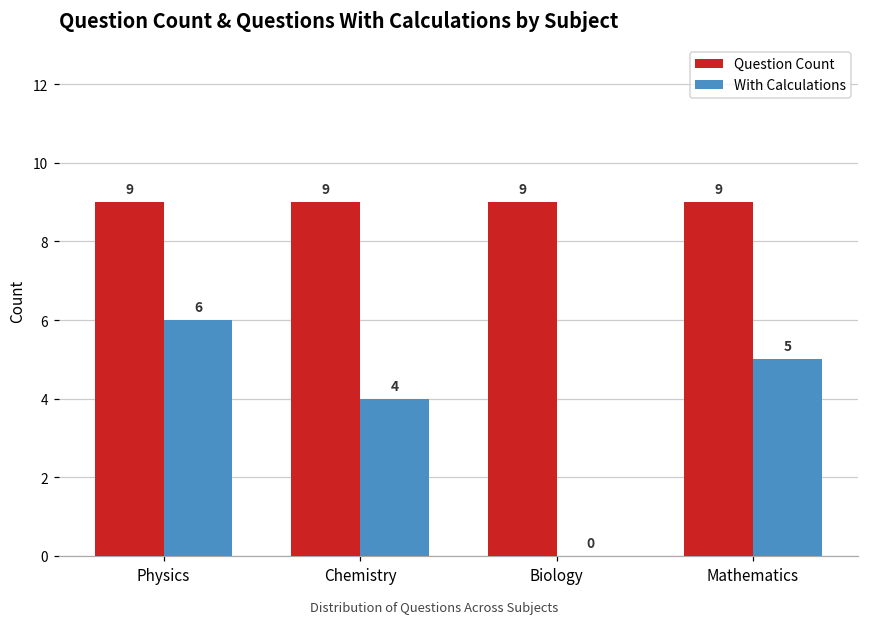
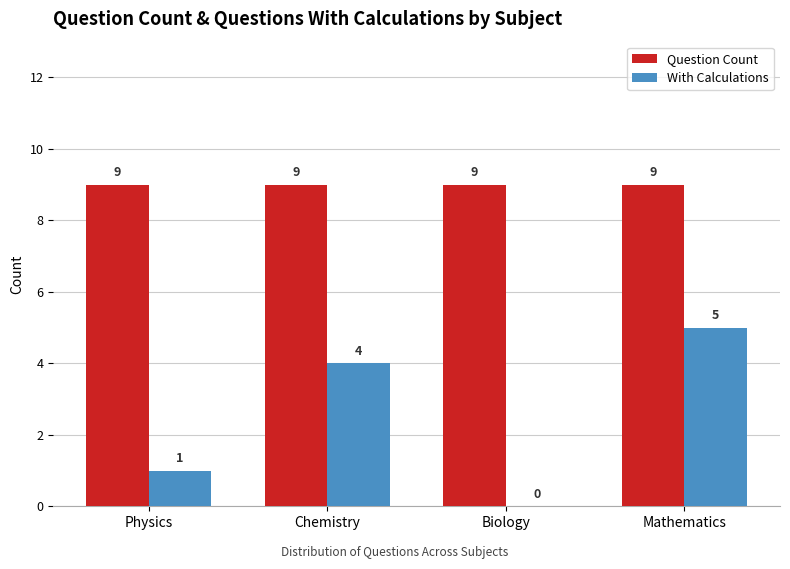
  {
    "Question Count": {
      "Physics": 9,
      "Chemistry": 9,
      "Biology": 9,
      "Mathematics": 9
    },
    "With Calculations": {
-     "Physics": 6,
+     "Physics": 1,
      "Chemistry": 4,
      "Biology": 0,
      "Mathematics": 5
    }
  }
